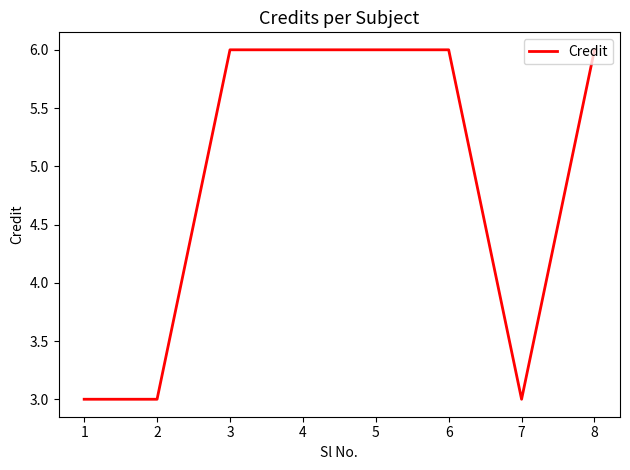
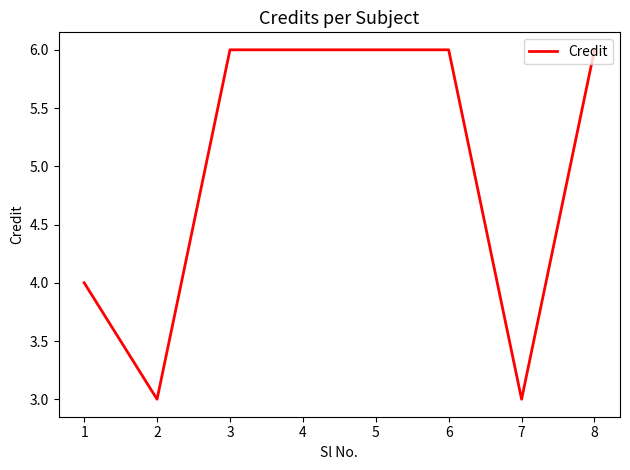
  {
-   "1": 3,
+   "1": 4,
    "2": 3,
    "3": 6,
    "4": 6,
    "5": 6,
    "6": 6,
    "7": 3
  }
